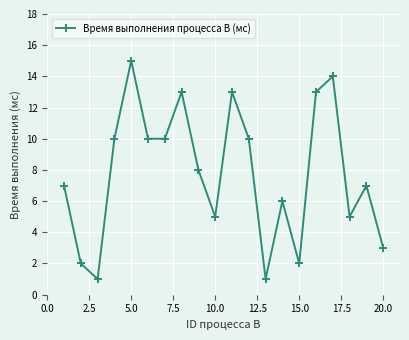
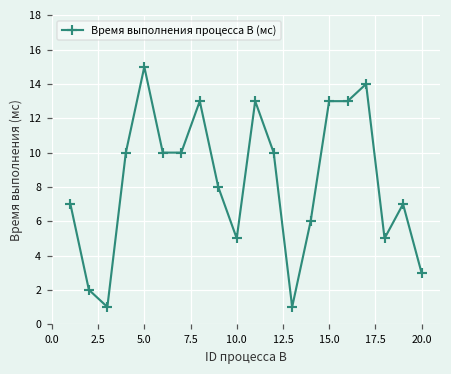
  {
    "5.0": 15,
    "10.0": 5,
-   "15.0": 2,
+   "15.0": 13,
    "20.0": 3
  }
